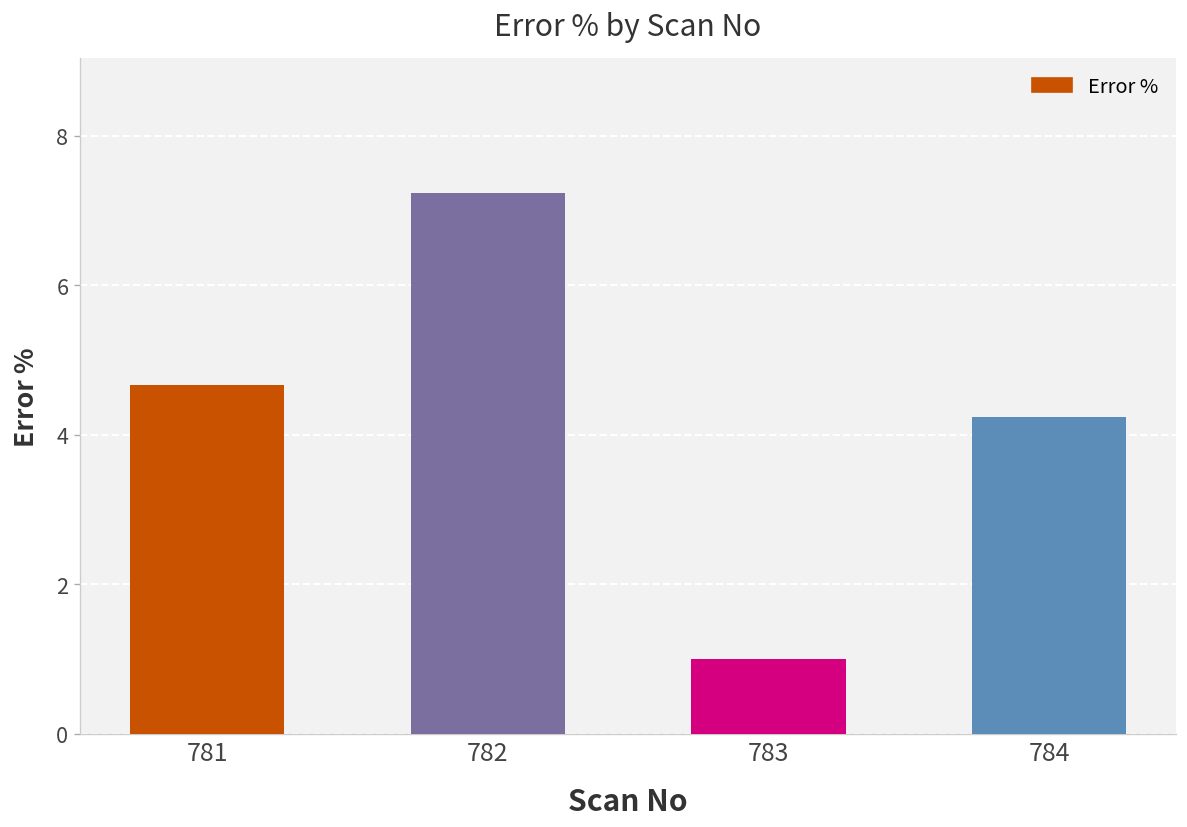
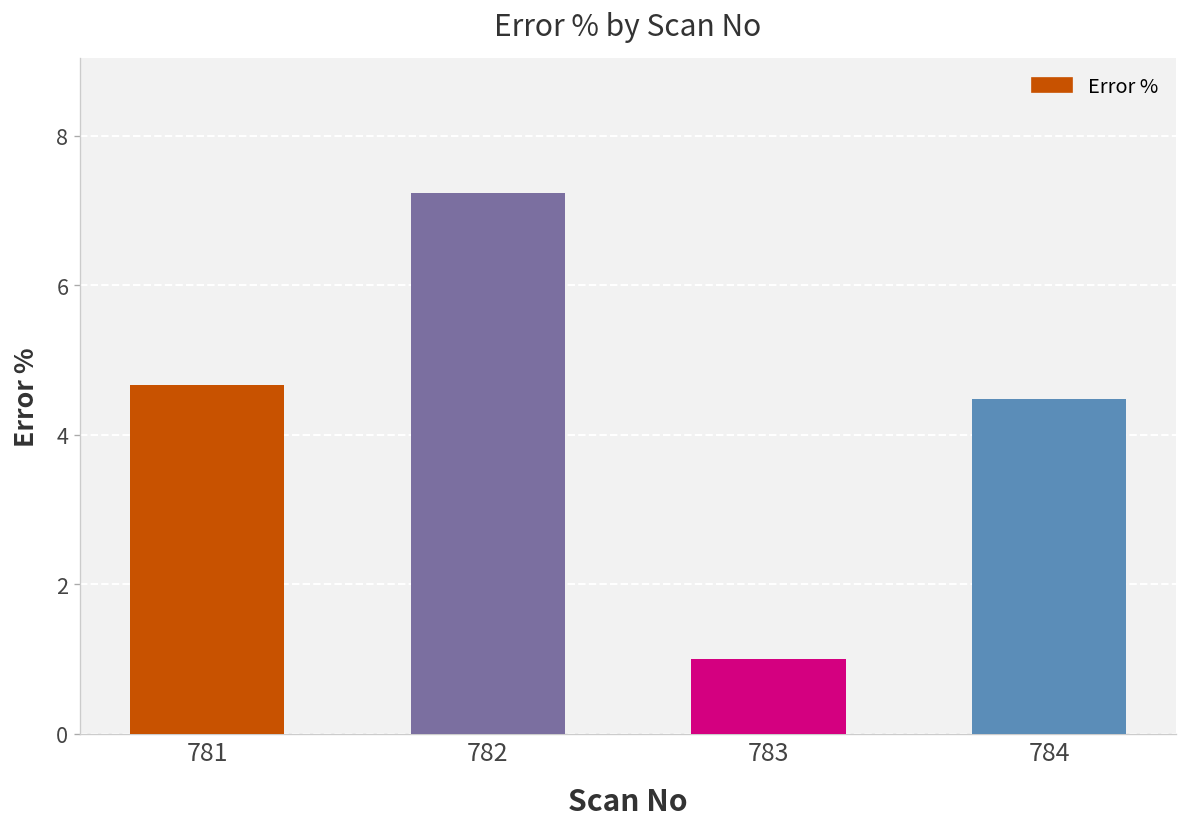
  {
    "781": 4.7,
    "782": 7.2,
    "783": 1.0,
-   "784": 4.2
+   "784": 4.5
  }
